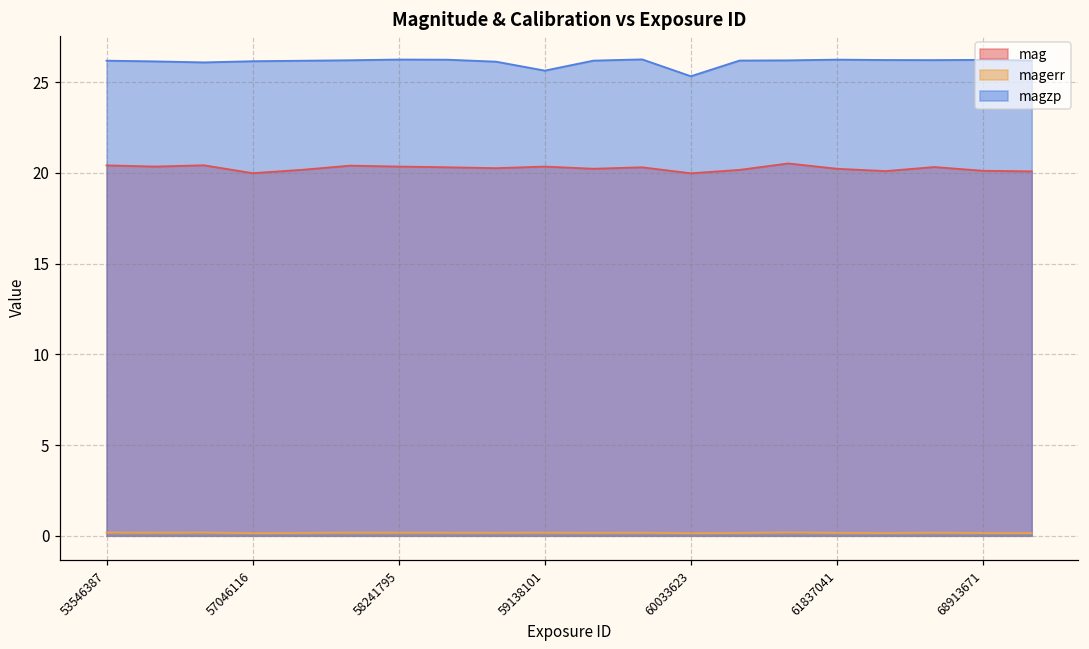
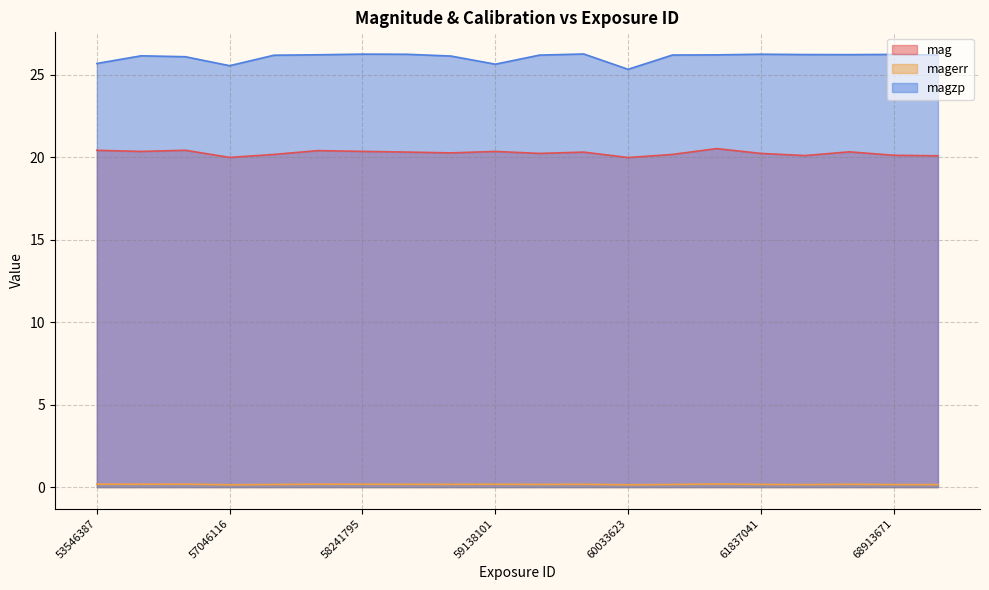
  {
    "magzp": {
-     "53546387": 26.2,
-     "57046116": 26.2,
+     "53546387": 25.7,
+     "57046116": 25.5,
      "58241795": 26.2,
      "59138101": 25.6,
      "60033623": 25.3,
      "61837041": 26.2
    }
  }
